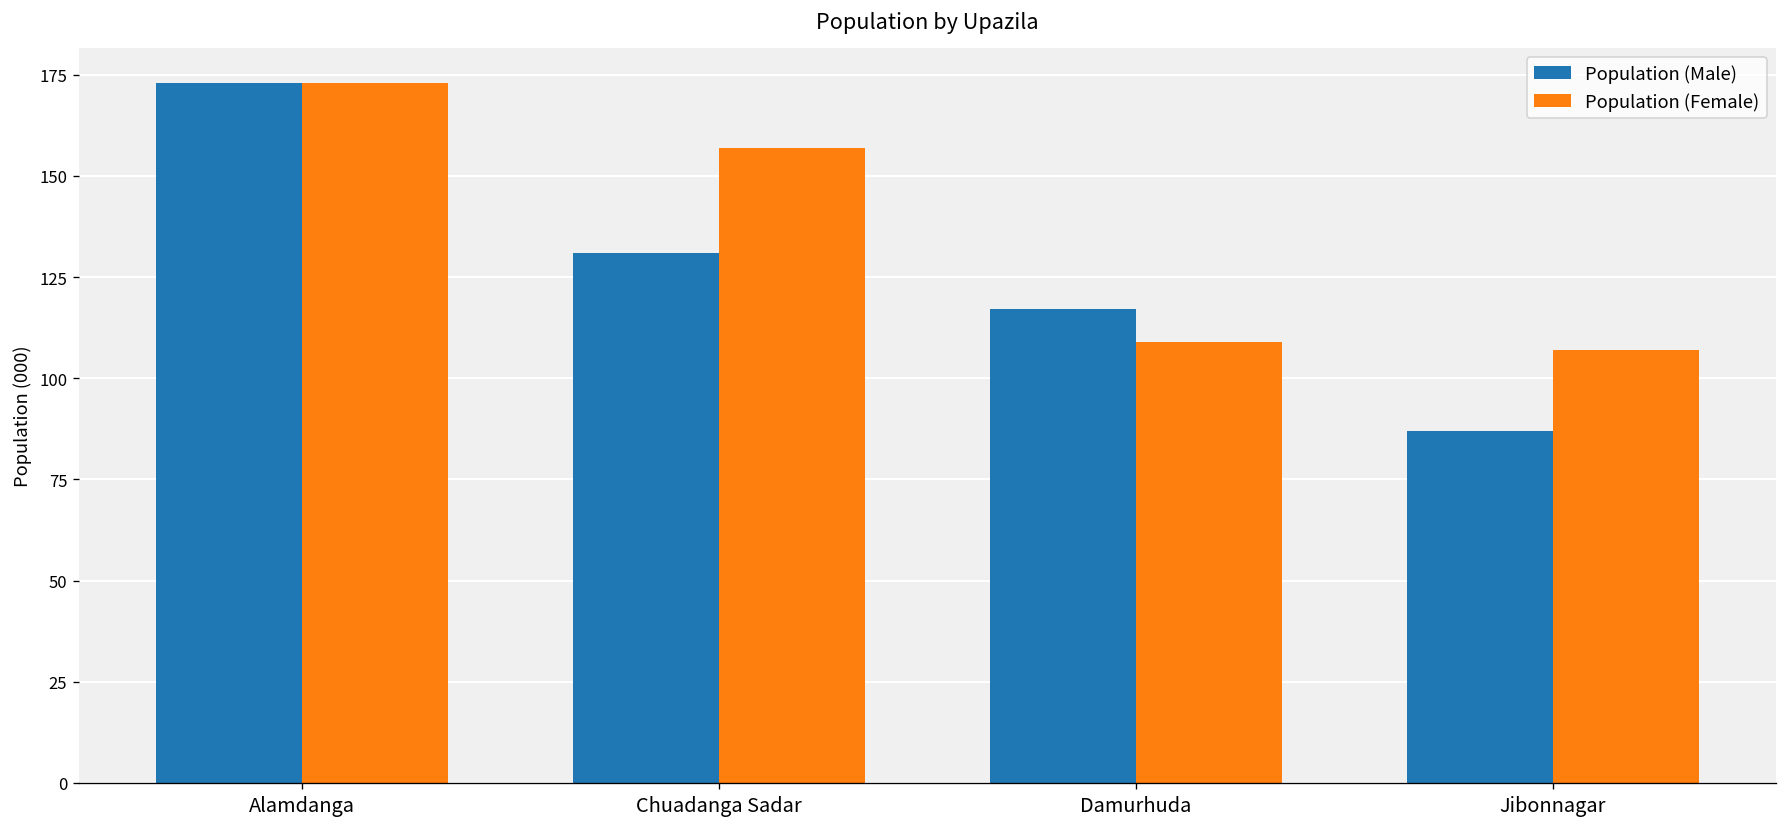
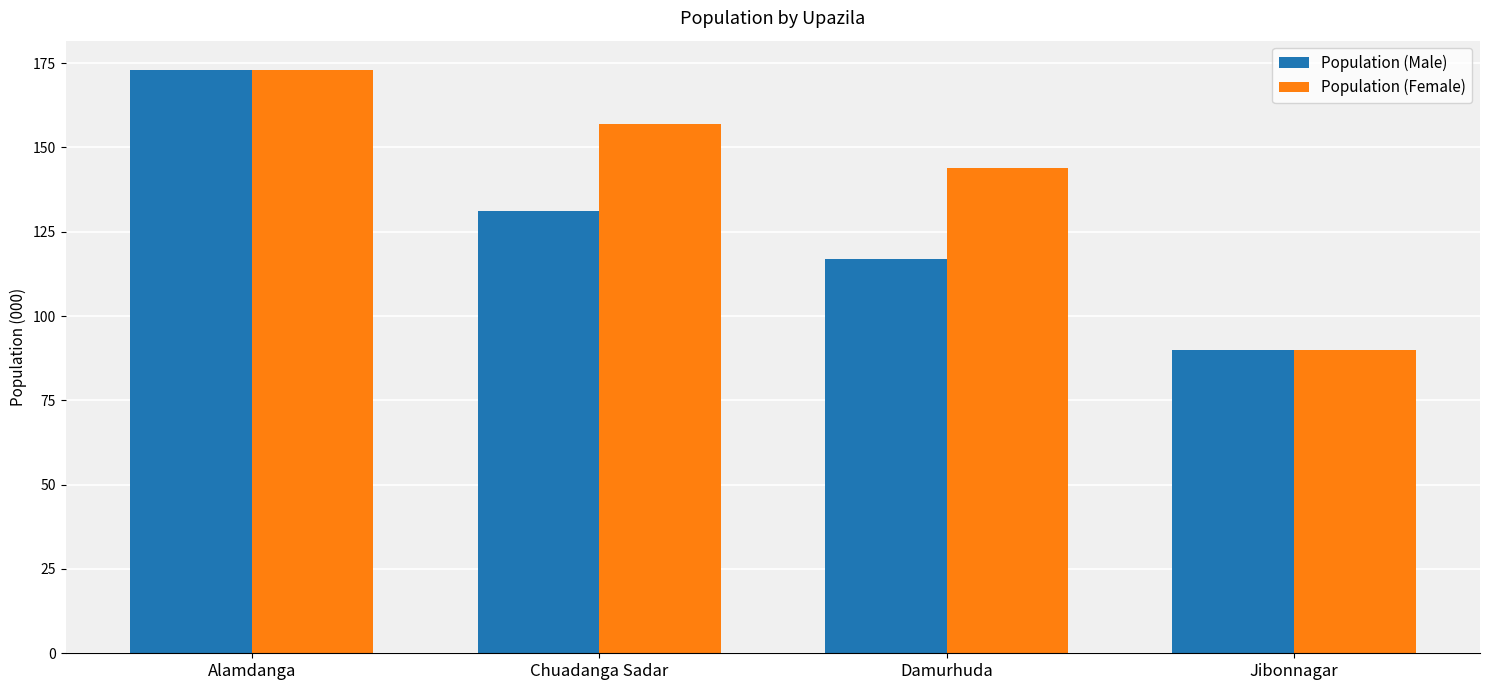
  {
    "Population (Male)": {
      "Alamdanga": 173,
      "Chuadanga Sadar": 131,
      "Damurhuda": 117,
-     "Jibonnagar": 87
+     "Jibonnagar": 90
    },
    "Population (Female)": {
      "Alamdanga": 173,
      "Chuadanga Sadar": 157,
-     "Damurhuda": 109,
-     "Jibonnagar": 107
+     "Damurhuda": 144,
+     "Jibonnagar": 90
    }
  }
